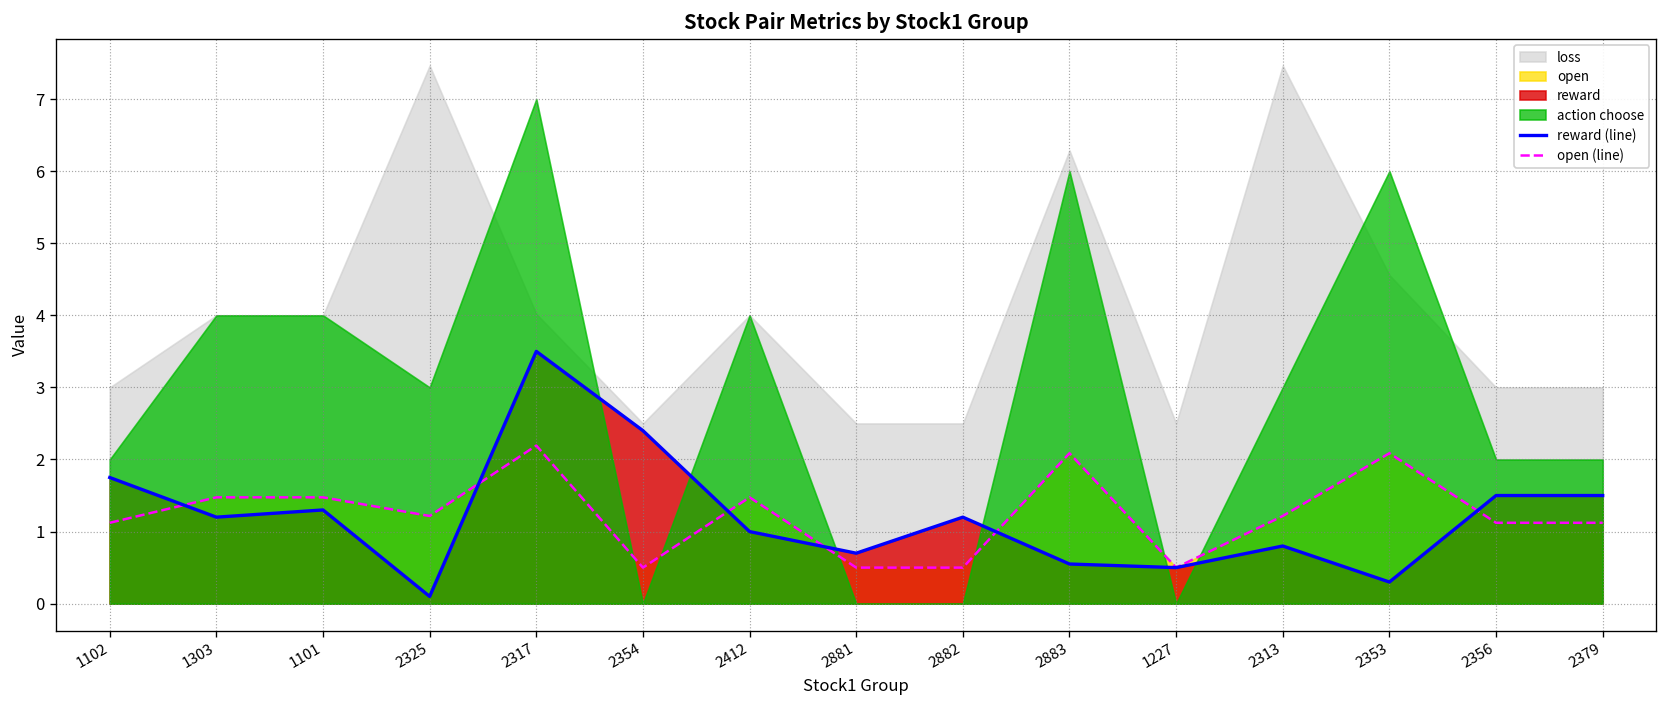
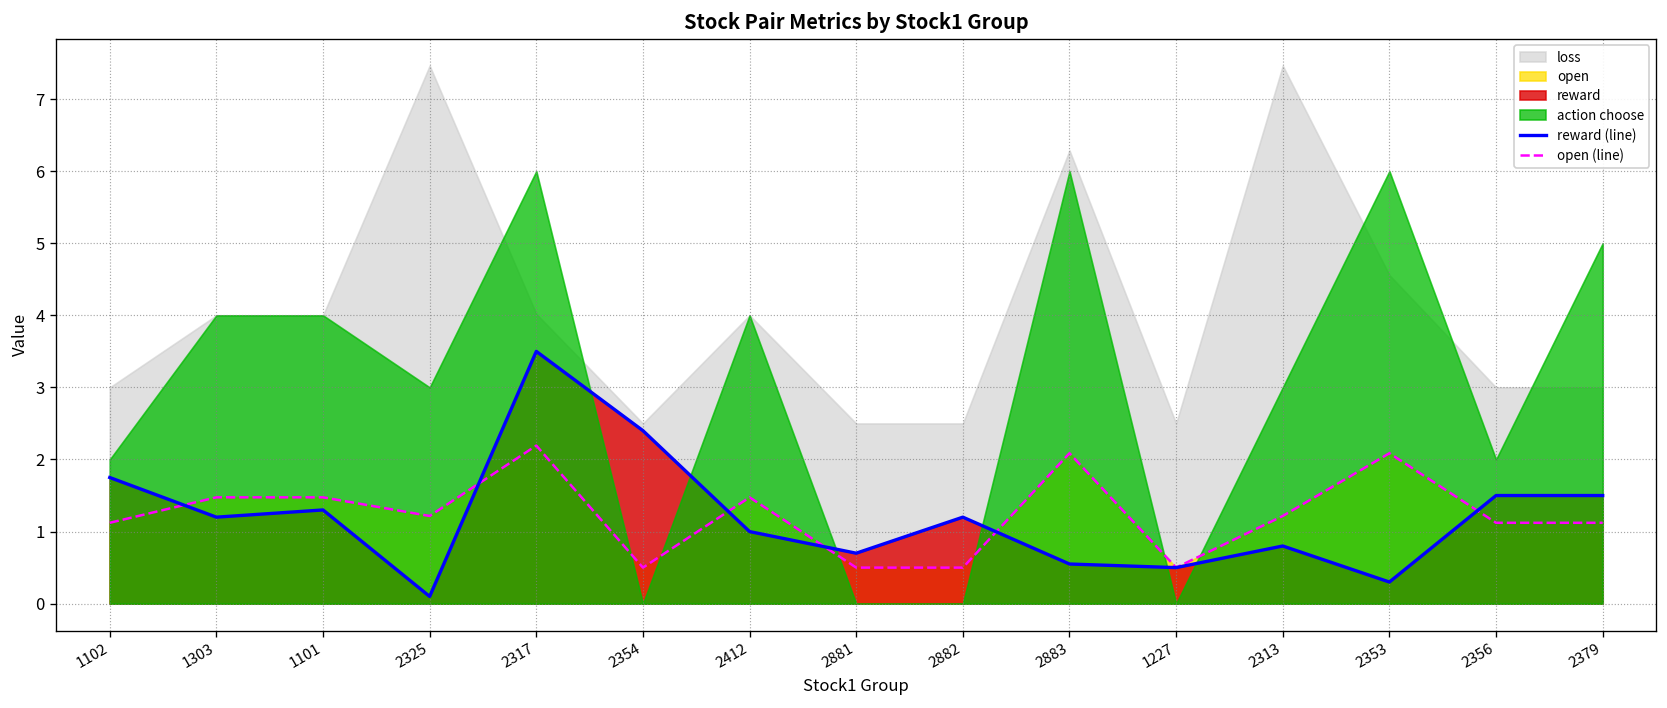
  {
    "loss": {
      "1102": 3,
      "2325": 7.5,
      "2317": 4,
      "2354": 2.5,
      "2881": 2.5,
      "2882": 2.5,
      "2883": 6.3,
      "1227": 2.5,
      "2313": 7.5,
      "2353": 4.6,
      "2356": 3,
      "2379": 3
    },
    "open": {
      "1102": 1.1,
      "1303": 1.5,
      "1101": 1.5,
      "2325": 1.2,
      "2317": 2.2,
      "2354": 0.5,
      "2412": 1.5,
      "2881": 0.5,
      "2882": 0.5,
      "2883": 2.1,
      "2313": 1.2,
      "2353": 2.1,
      "2356": 1.1,
      "2379": 1.1
    },
    "reward": {
      "1102": 1.8,
      "1303": 1.2,
      "1101": 1.3,
      "2325": 0.1,
      "2317": 3.5,
      "2354": 2.4,
      "2412": 1,
      "2881": 0.7,
      "2882": 1.2,
      "2883": 0.6,
      "2313": 0.8,
      "2353": 0.3,
      "2356": 1.5,
      "2379": 1.5
    },
    "action choose": {
      "1102": 2,
      "2325": 3,
-     "2317": 7,
+     "2317": 6,
      "2354": 0,
      "2881": 0,
      "2882": 0,
      "2883": 6,
      "1227": 0,
      "2313": 3,
      "2353": 6,
      "2356": 2,
-     "2379": 2
+     "2379": 5
    }
  }
